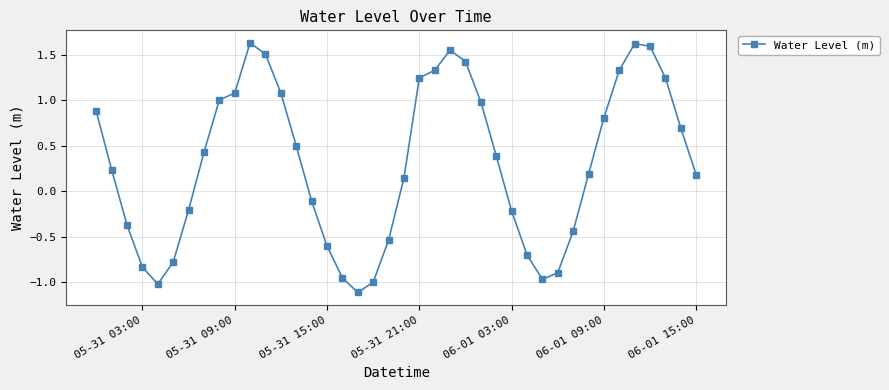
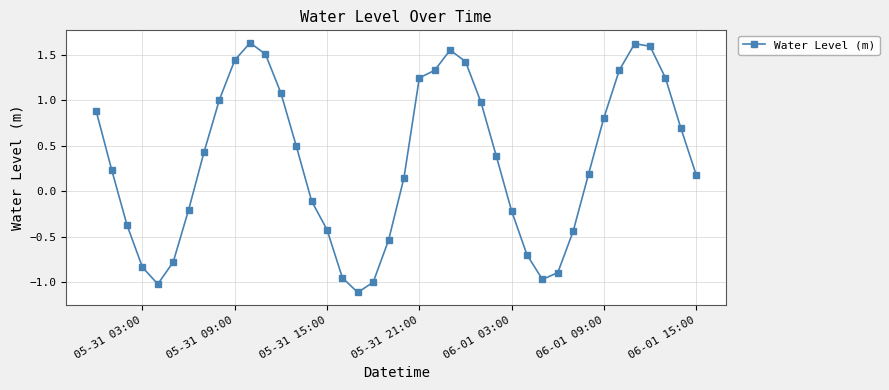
  {
    "05-31 03:00": -0.8,
-   "05-31 09:00": 1.1,
-   "05-31 15:00": -0.6,
+   "05-31 09:00": 1.4,
+   "05-31 15:00": -0.4,
    "05-31 21:00": 1.2,
    "06-01 03:00": -0.2,
    "06-01 09:00": 0.8,
    "06-01 15:00": 0.2
  }
